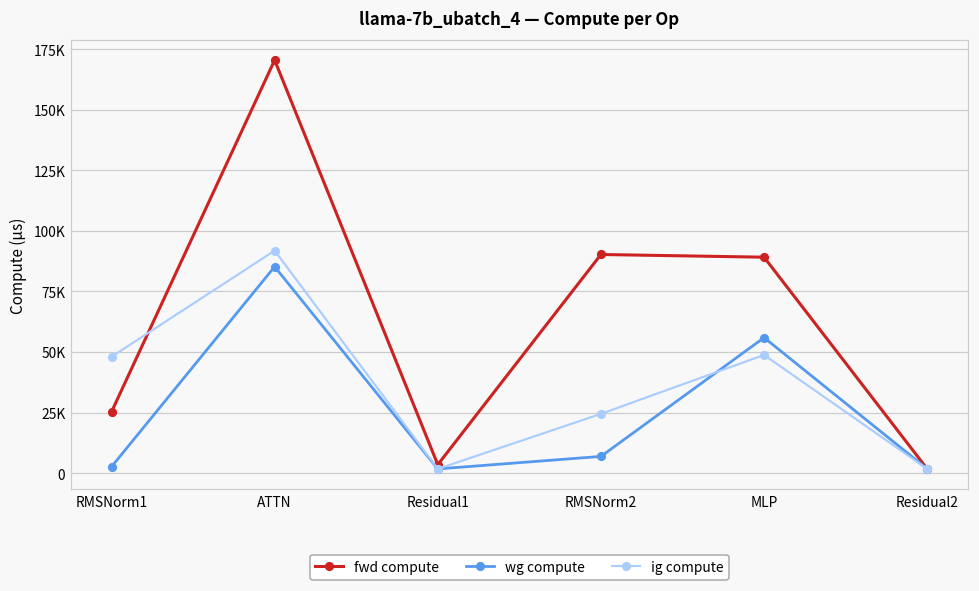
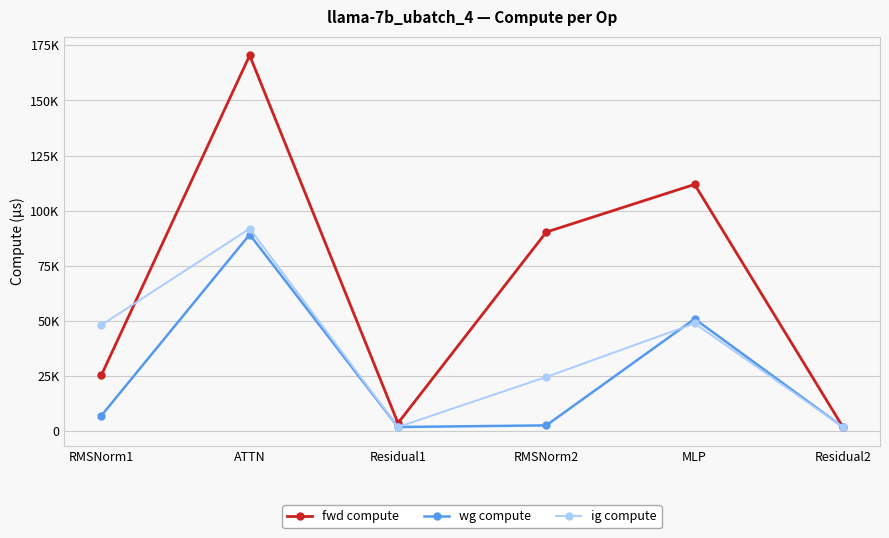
  {
    "fwd compute": {
      "RMSNorm1": 25000,
      "ATTN": 170000,
      "Residual1": 4000,
      "RMSNorm2": 90000,
-     "MLP": 89000
+     "MLP": 112000
    },
    "wg compute": {
-     "RMSNorm1": 3000,
-     "ATTN": 85000,
-     "RMSNorm2": 7000,
-     "MLP": 56000
+     "RMSNorm1": 7000,
+     "ATTN": 89000,
+     "RMSNorm2": 3000,
+     "MLP": 51000
    },
    "ig compute": {
      "RMSNorm1": 48000,
      "ATTN": 92000,
      "RMSNorm2": 24000,
      "MLP": 49000
    }
  }
